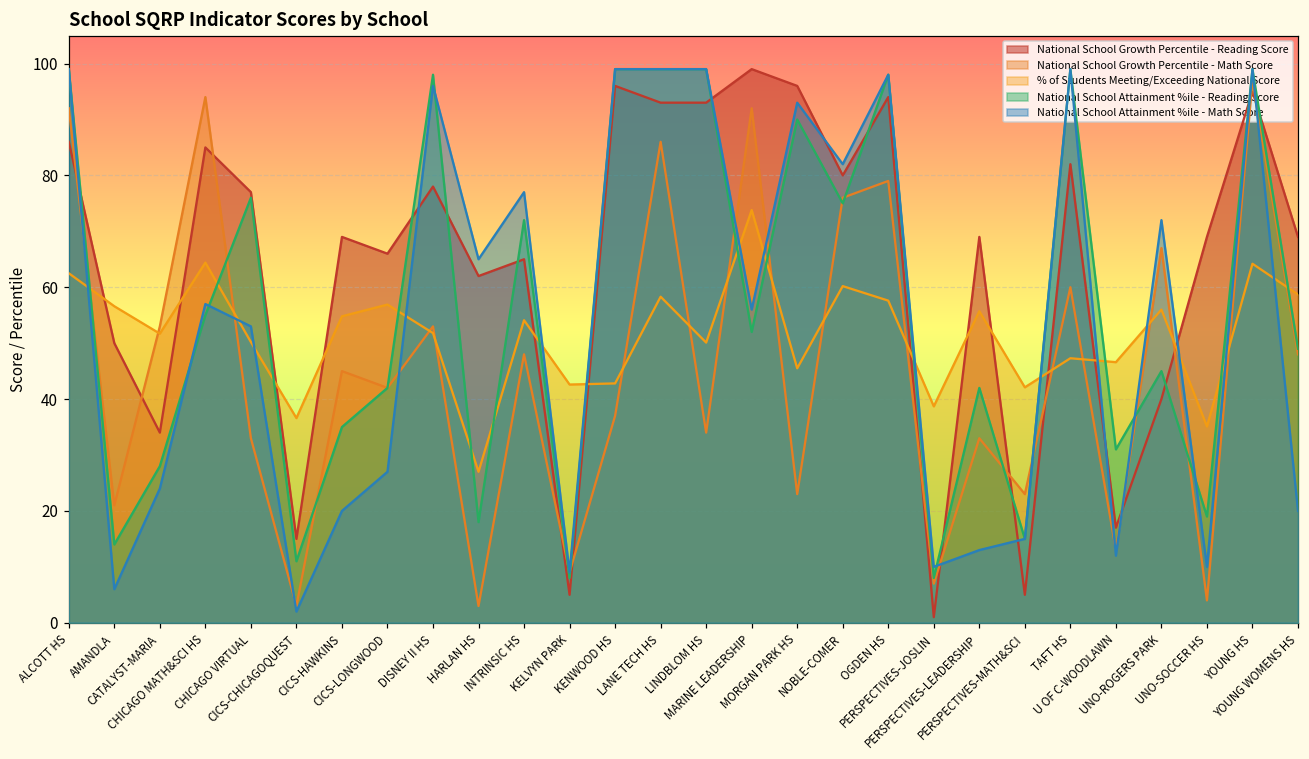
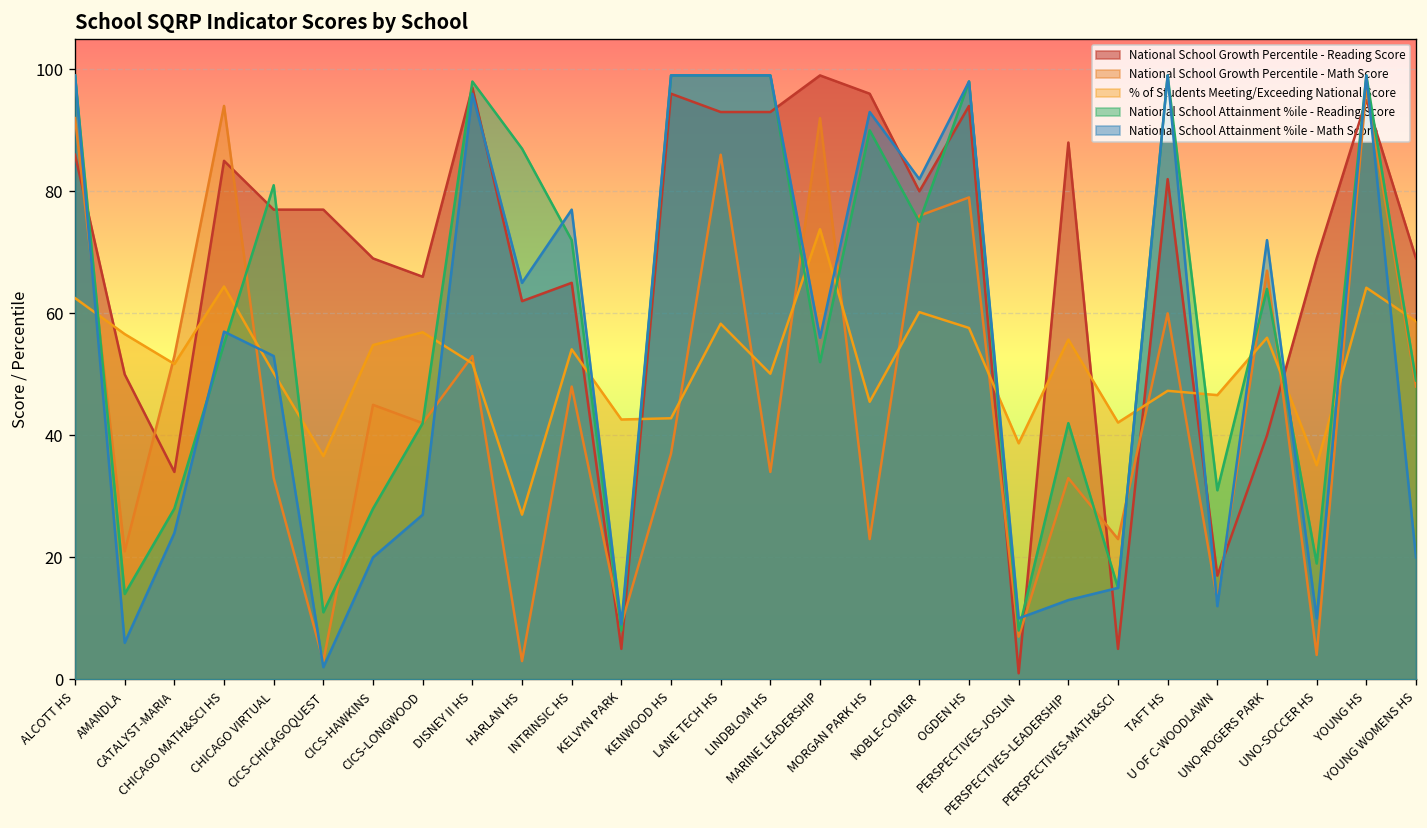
  {
    "National School Growth Percentile - Reading Score": {
      "ALCOTT HS": 86,
      "AMANDLA": 50,
      "CATALYST-MARIA": 34,
      "CHICAGO MATH&SCI HS": 85,
      "CHICAGO VIRTUAL": 77,
-     "CICS-CHICAGOQUEST": 15,
+     "CICS-CHICAGOQUEST": 77,
      "CICS-HAWKINS": 69,
      "CICS-LONGWOOD": 66,
-     "DISNEY II HS": 78,
+     "DISNEY II HS": 97,
      "HARLAN HS": 62,
      "INTRINSIC HS": 65,
      "KELVYN PARK": 5,
      "KENWOOD HS": 96,
      "LANE TECH HS": 93,
      "LINDBLOM HS": 93,
      "MARINE LEADERSHIP": 99,
      "MORGAN PARK HS": 96,
      "NOBLE-COMER": 80,
      "OGDEN HS": 94,
      "PERSPECTIVES-JOSLIN": 1,
-     "PERSPECTIVES-LEADERSHIP": 69,
+     "PERSPECTIVES-LEADERSHIP": 88,
      "PERSPECTIVES-MATH&SCI": 5,
      "TAFT HS": 82,
      "U OF C-WOODLAWN": 17,
      "UNO-ROGERS PARK": 40,
      "UNO-SOCCER HS": 69,
      "YOUNG WOMENS HS": 69
    },
    "National School Attainment %ile - Reading Score": {
      "AMANDLA": 14,
      "CATALYST-MARIA": 28,
      "CHICAGO MATH&SCI HS": 55,
-     "CHICAGO VIRTUAL": 76,
+     "CHICAGO VIRTUAL": 81,
      "CICS-CHICAGOQUEST": 11,
-     "CICS-HAWKINS": 35,
+     "CICS-HAWKINS": 28,
      "DISNEY II HS": 98,
-     "HARLAN HS": 18,
+     "HARLAN HS": 87,
      "INTRINSIC HS": 72,
      "KELVYN PARK": 8,
      "MARINE LEADERSHIP": 52,
      "MORGAN PARK HS": 90,
      "NOBLE-COMER": 75,
      "PERSPECTIVES-JOSLIN": 8,
      "PERSPECTIVES-LEADERSHIP": 42,
      "U OF C-WOODLAWN": 31,
-     "UNO-ROGERS PARK": 45,
+     "UNO-ROGERS PARK": 64,
      "UNO-SOCCER HS": 19,
      "YOUNG WOMENS HS": 49
    },
    "National School Attainment %ile - Math Score": {
      "AMANDLA": 6,
      "CATALYST-MARIA": 24,
      "CHICAGO MATH&SCI HS": 57,
      "CHICAGO VIRTUAL": 53,
      "CICS-CHICAGOQUEST": 2,
      "CICS-HAWKINS": 20,
      "CICS-LONGWOOD": 27,
      "DISNEY II HS": 96,
      "HARLAN HS": 65,
      "INTRINSIC HS": 77,
      "MARINE LEADERSHIP": 56,
      "MORGAN PARK HS": 93,
      "NOBLE-COMER": 82,
      "PERSPECTIVES-JOSLIN": 10,
      "PERSPECTIVES-LEADERSHIP": 13,
      "U OF C-WOODLAWN": 12,
      "UNO-ROGERS PARK": 72,
      "UNO-SOCCER HS": 10,
      "YOUNG WOMENS HS": 20
    }
  }
